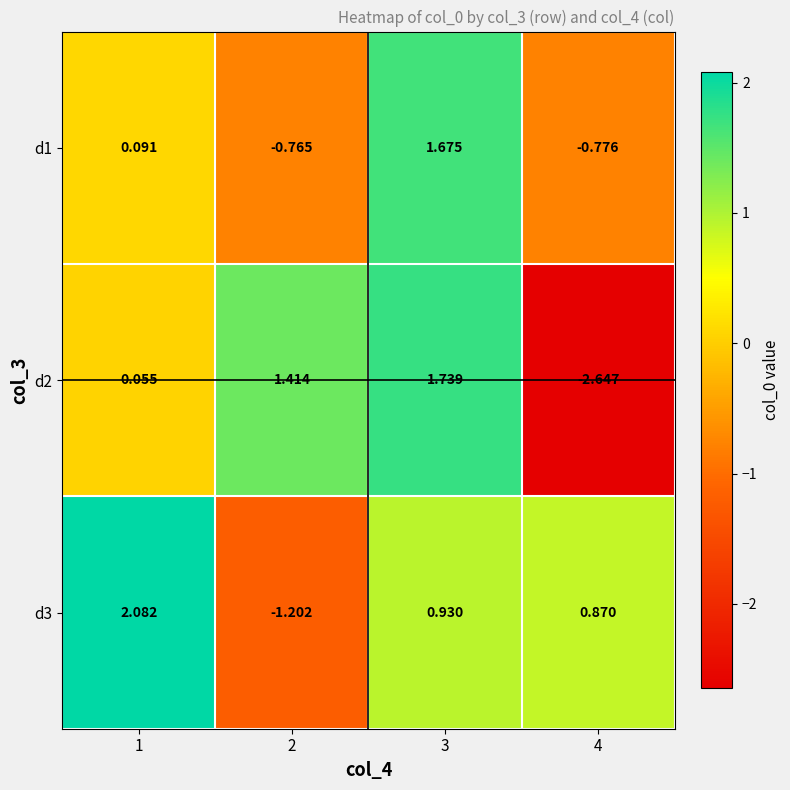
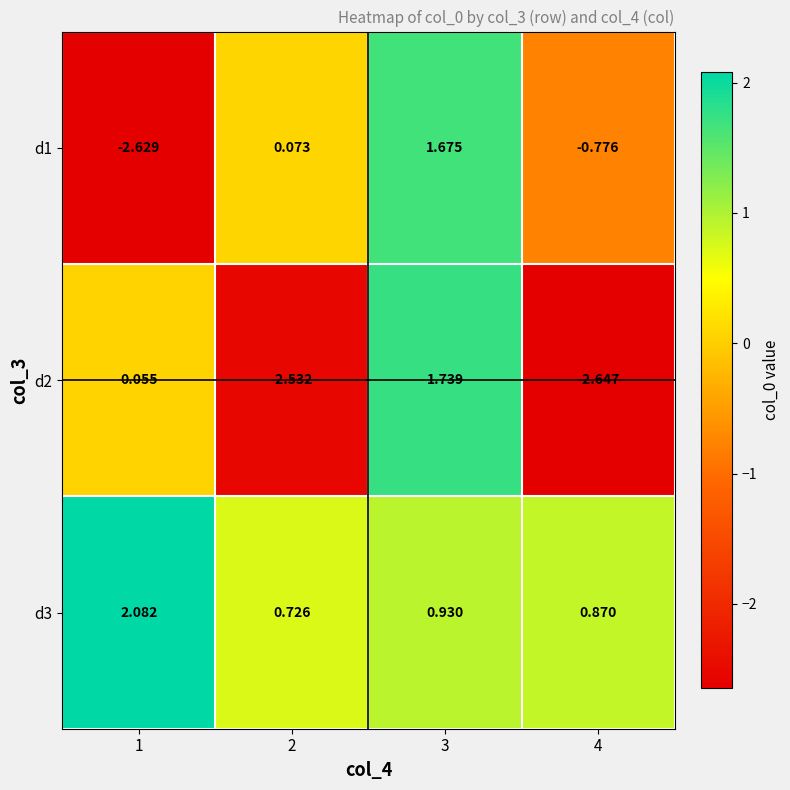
  {
    "d1": {
-     "1": 0.091,
-     "2": -0.765,
+     "1": -2.629,
+     "2": 0.073,
      "3": 1.675,
      "4": -0.776
    },
    "d2": {
      "1": 0.055,
-     "2": 1.414,
+     "2": -2.532,
      "3": 1.739,
      "4": -2.647
    },
    "d3": {
      "1": 2.082,
-     "2": -1.202,
+     "2": 0.726,
      "3": 0.930,
      "4": 0.870
    }
  }
